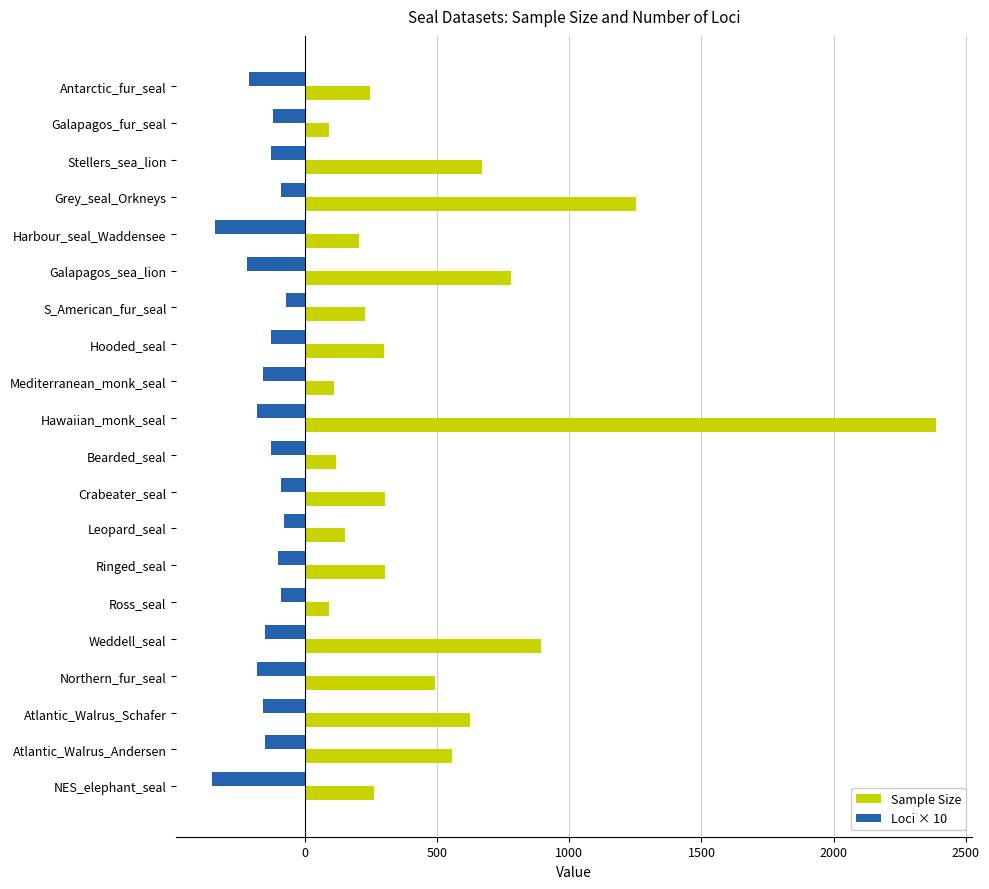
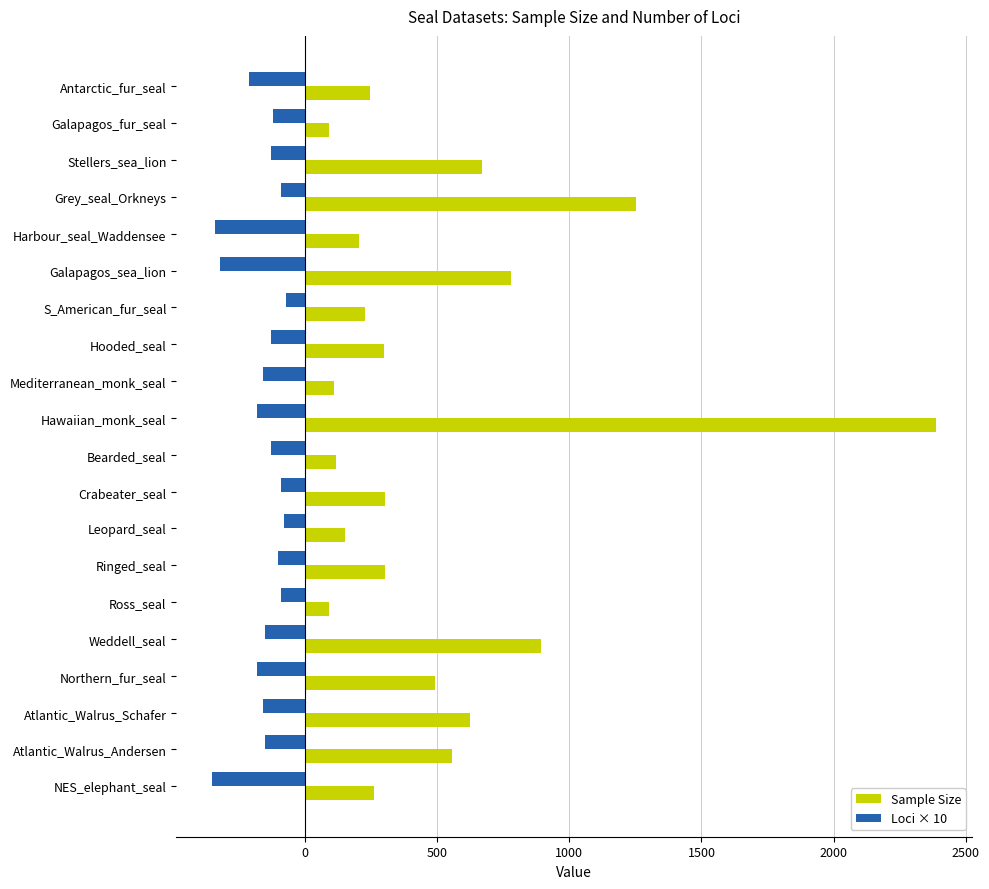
  {
    "Sample Size": {
      "Antarctic_fur_seal": 250,
      "Galapagos_fur_seal": 90,
      "Stellers_sea_lion": 670,
      "Grey_seal_Orkneys": 1250,
      "Harbour_seal_Waddensee": 200,
      "Galapagos_sea_lion": 780,
      "S_American_fur_seal": 230,
      "Hooded_seal": 300,
      "Mediterranean_monk_seal": 110,
      "Hawaiian_monk_seal": 2390,
      "Bearded_seal": 120,
      "Crabeater_seal": 300,
      "Leopard_seal": 150,
      "Ringed_seal": 300,
      "Ross_seal": 90,
      "Weddell_seal": 890,
      "Northern_fur_seal": 490,
      "Atlantic_Walrus_Schafer": 620,
      "Atlantic_Walrus_Andersen": 560,
      "NES_elephant_seal": 260
    },
    "Loci × 10": {
      "Antarctic_fur_seal": -210,
      "Galapagos_fur_seal": -120,
      "Stellers_sea_lion": -130,
      "Grey_seal_Orkneys": -90,
      "Harbour_seal_Waddensee": -340,
-     "Galapagos_sea_lion": -220,
+     "Galapagos_sea_lion": -320,
      "S_American_fur_seal": -70,
      "Hooded_seal": -130,
      "Mediterranean_monk_seal": -160,
      "Hawaiian_monk_seal": -180,
      "Bearded_seal": -130,
      "Crabeater_seal": -90,
      "Leopard_seal": -80,
      "Ringed_seal": -100,
      "Ross_seal": -90,
      "Weddell_seal": -150,
      "Northern_fur_seal": -180,
      "Atlantic_Walrus_Schafer": -160,
      "Atlantic_Walrus_Andersen": -150,
      "NES_elephant_seal": -350
    }
  }
